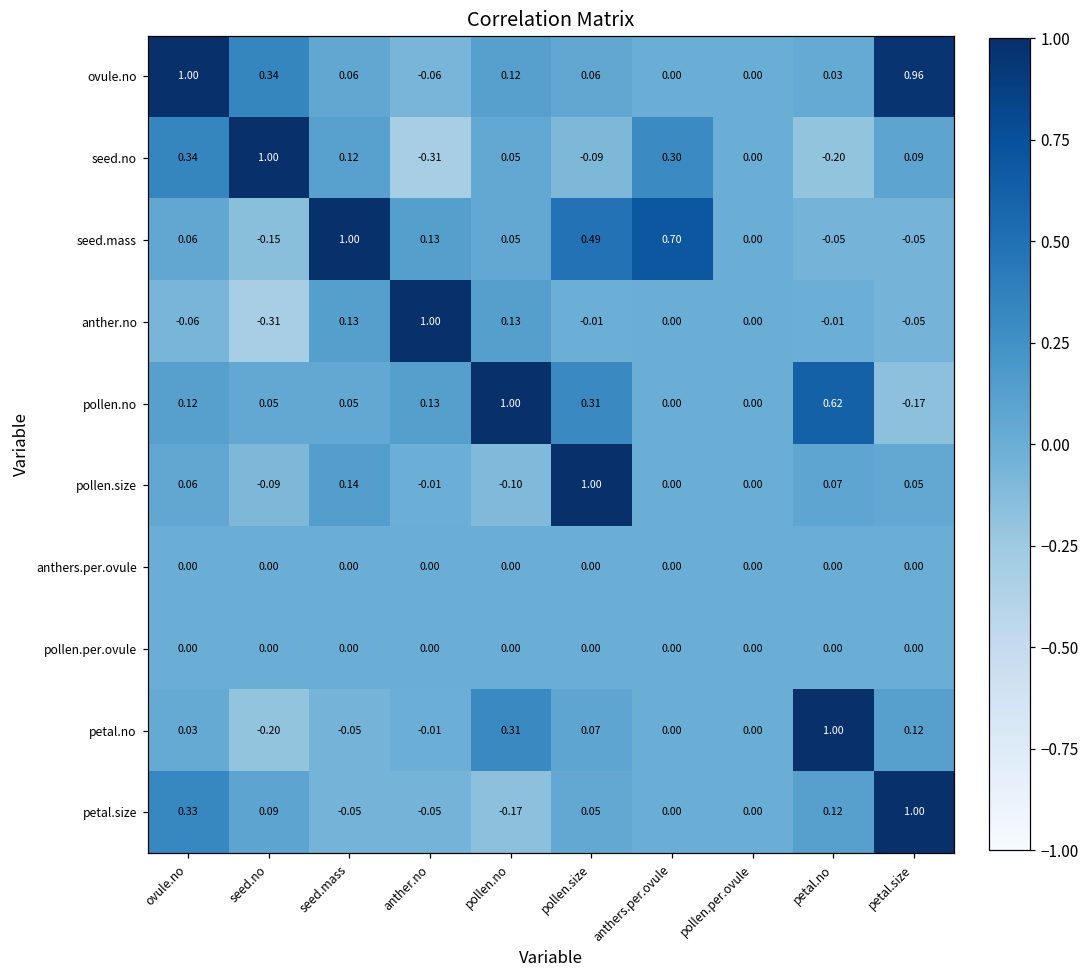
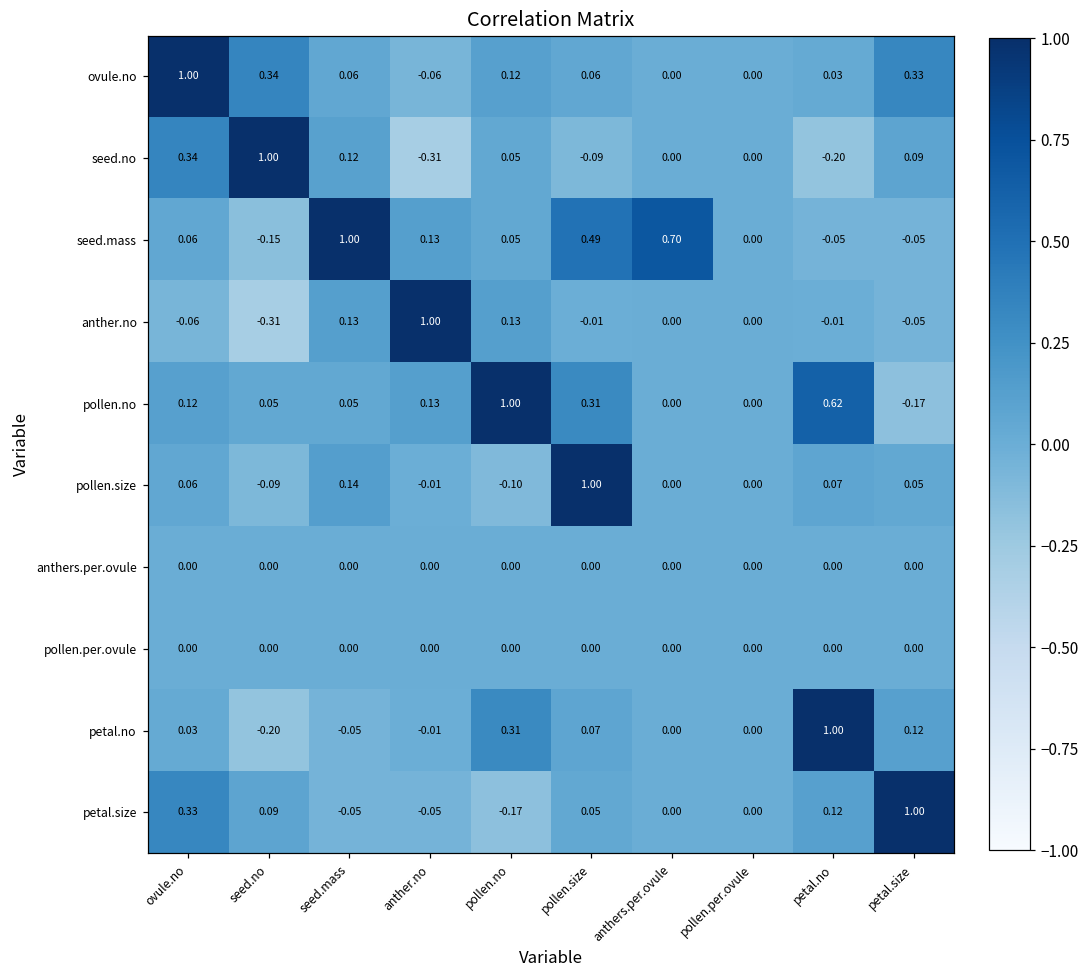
  {
    "ovule.no": {
      "ovule.no": 1.00,
      "seed.no": 0.34,
      "seed.mass": 0.06,
      "anther.no": -0.06,
      "pollen.no": 0.12,
      "pollen.size": 0.06,
      "anthers.per.ovule": 0.00,
      "pollen.per.ovule": 0.00,
      "petal.no": 0.03,
-     "petal.size": 0.96
+     "petal.size": 0.33
    },
    "seed.no": {
      "ovule.no": 0.34,
      "seed.no": 1.00,
      "seed.mass": 0.12,
      "anther.no": -0.31,
      "pollen.no": 0.05,
      "pollen.size": -0.09,
-     "anthers.per.ovule": 0.30,
+     "anthers.per.ovule": 0.00,
      "pollen.per.ovule": 0.00,
      "petal.no": -0.20,
      "petal.size": 0.09
    },
    "seed.mass": {
      "ovule.no": 0.06,
      "seed.no": -0.15,
      "seed.mass": 1.00,
      "anther.no": 0.13,
      "pollen.no": 0.05,
      "pollen.size": 0.49,
      "anthers.per.ovule": 0.70,
      "pollen.per.ovule": 0.00,
      "petal.no": -0.05,
      "petal.size": -0.05
    },
    "anther.no": {
      "ovule.no": -0.06,
      "seed.no": -0.31,
      "seed.mass": 0.13,
      "anther.no": 1.00,
      "pollen.no": 0.13,
      "pollen.size": -0.01,
      "anthers.per.ovule": 0.00,
      "pollen.per.ovule": 0.00,
      "petal.no": -0.01,
      "petal.size": -0.05
    },
    "pollen.no": {
      "ovule.no": 0.12,
      "seed.no": 0.05,
      "seed.mass": 0.05,
      "anther.no": 0.13,
      "pollen.no": 1.00,
      "pollen.size": 0.31,
      "anthers.per.ovule": 0.00,
      "pollen.per.ovule": 0.00,
      "petal.no": 0.62,
      "petal.size": -0.17
    },
    "pollen.size": {
      "ovule.no": 0.06,
      "seed.no": -0.09,
      "seed.mass": 0.14,
      "anther.no": -0.01,
      "pollen.no": -0.10,
      "pollen.size": 1.00,
      "anthers.per.ovule": 0.00,
      "pollen.per.ovule": 0.00,
      "petal.no": 0.07,
      "petal.size": 0.05
    },
    "anthers.per.ovule": {
      "ovule.no": 0.00,
      "seed.no": 0.00,
      "seed.mass": 0.00,
      "anther.no": 0.00,
      "pollen.no": 0.00,
      "pollen.size": 0.00,
      "anthers.per.ovule": 0.00,
      "pollen.per.ovule": 0.00,
      "petal.no": 0.00,
      "petal.size": 0.00
    },
    "pollen.per.ovule": {
      "ovule.no": 0.00,
      "seed.no": 0.00,
      "seed.mass": 0.00,
      "anther.no": 0.00,
      "pollen.no": 0.00,
      "pollen.size": 0.00,
      "anthers.per.ovule": 0.00,
      "pollen.per.ovule": 0.00,
      "petal.no": 0.00,
      "petal.size": 0.00
    },
    "petal.no": {
      "ovule.no": 0.03,
      "seed.no": -0.20,
      "seed.mass": -0.05,
      "anther.no": -0.01,
      "pollen.no": 0.31,
      "pollen.size": 0.07,
      "anthers.per.ovule": 0.00,
      "pollen.per.ovule": 0.00,
      "petal.no": 1.00,
      "petal.size": 0.12
    },
    "petal.size": {
      "ovule.no": 0.33,
      "seed.no": 0.09,
      "seed.mass": -0.05,
      "anther.no": -0.05,
      "pollen.no": -0.17,
      "pollen.size": 0.05,
      "anthers.per.ovule": 0.00,
      "pollen.per.ovule": 0.00,
      "petal.no": 0.12,
      "petal.size": 1.00
    }
  }
